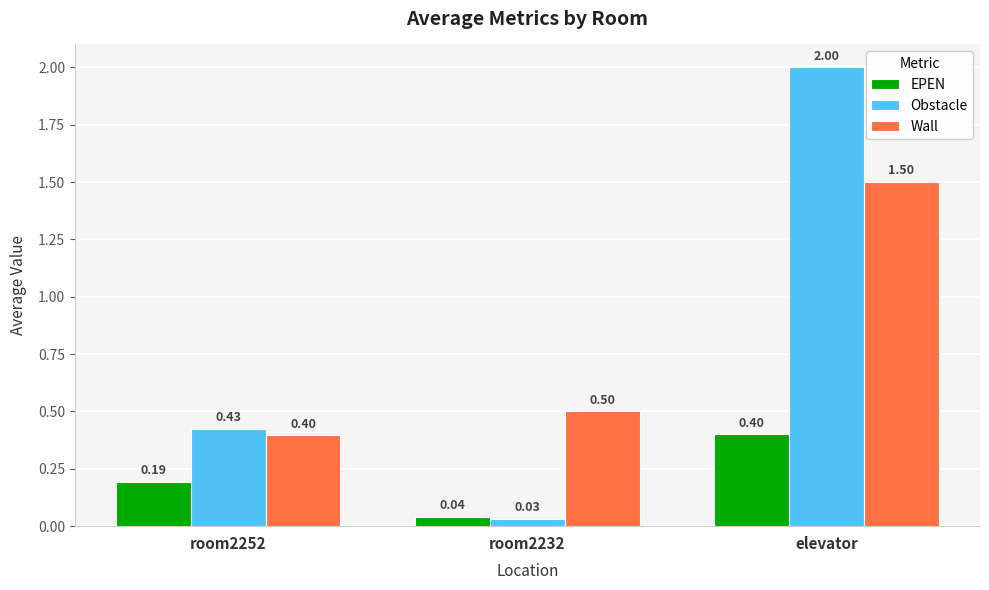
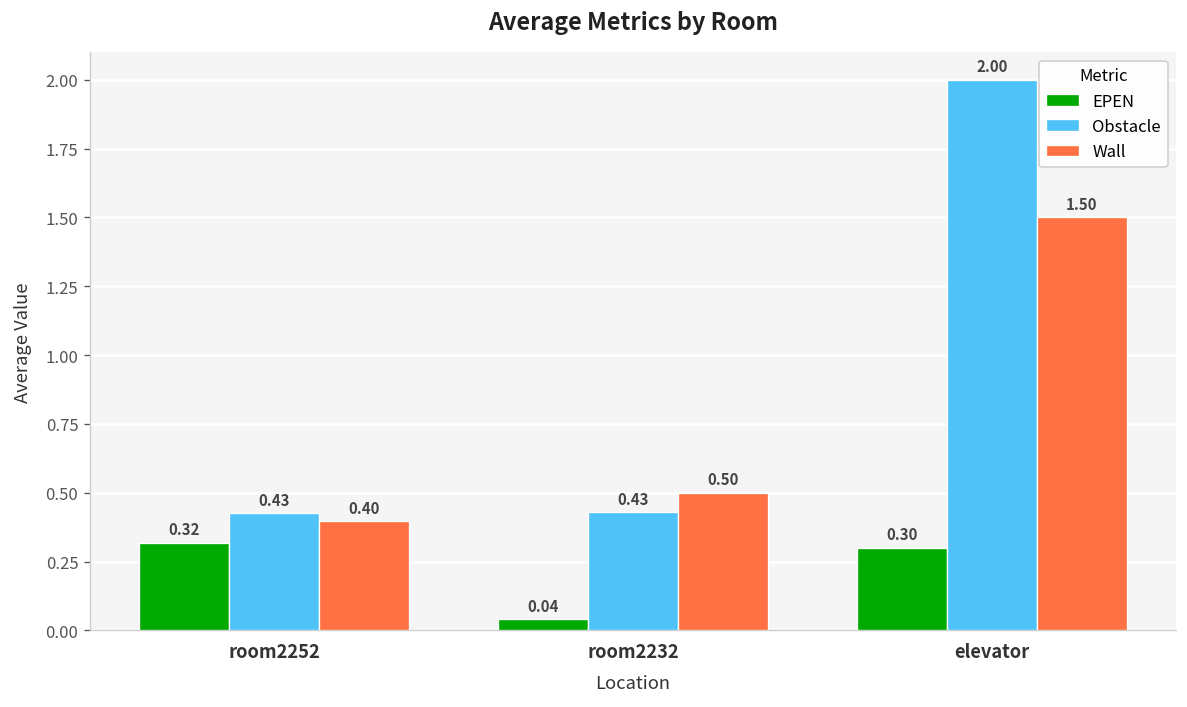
  {
    "EPEN": {
-     "room2252": 0.19,
+     "room2252": 0.32,
      "room2232": 0.04,
-     "elevator": 0.40
+     "elevator": 0.30
    },
    "Obstacle": {
      "room2252": 0.43,
-     "room2232": 0.03,
+     "room2232": 0.43,
      "elevator": 2.00
    },
    "Wall": {
      "room2252": 0.40,
      "room2232": 0.50,
      "elevator": 1.50
    }
  }
